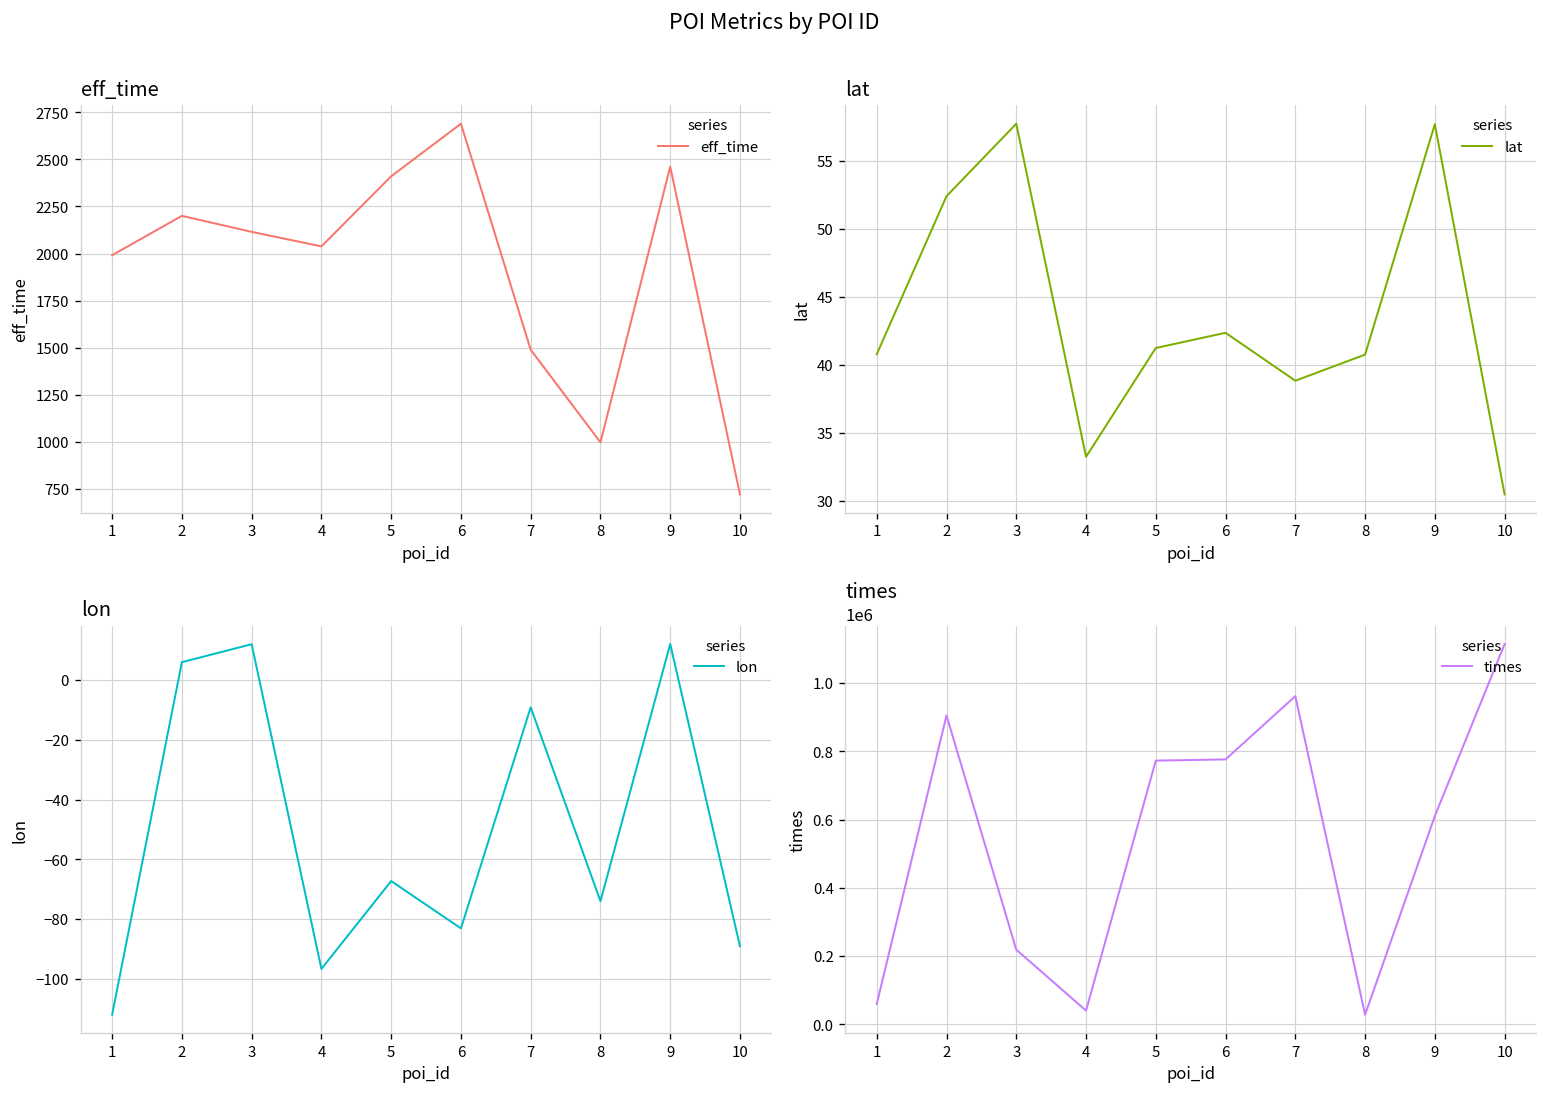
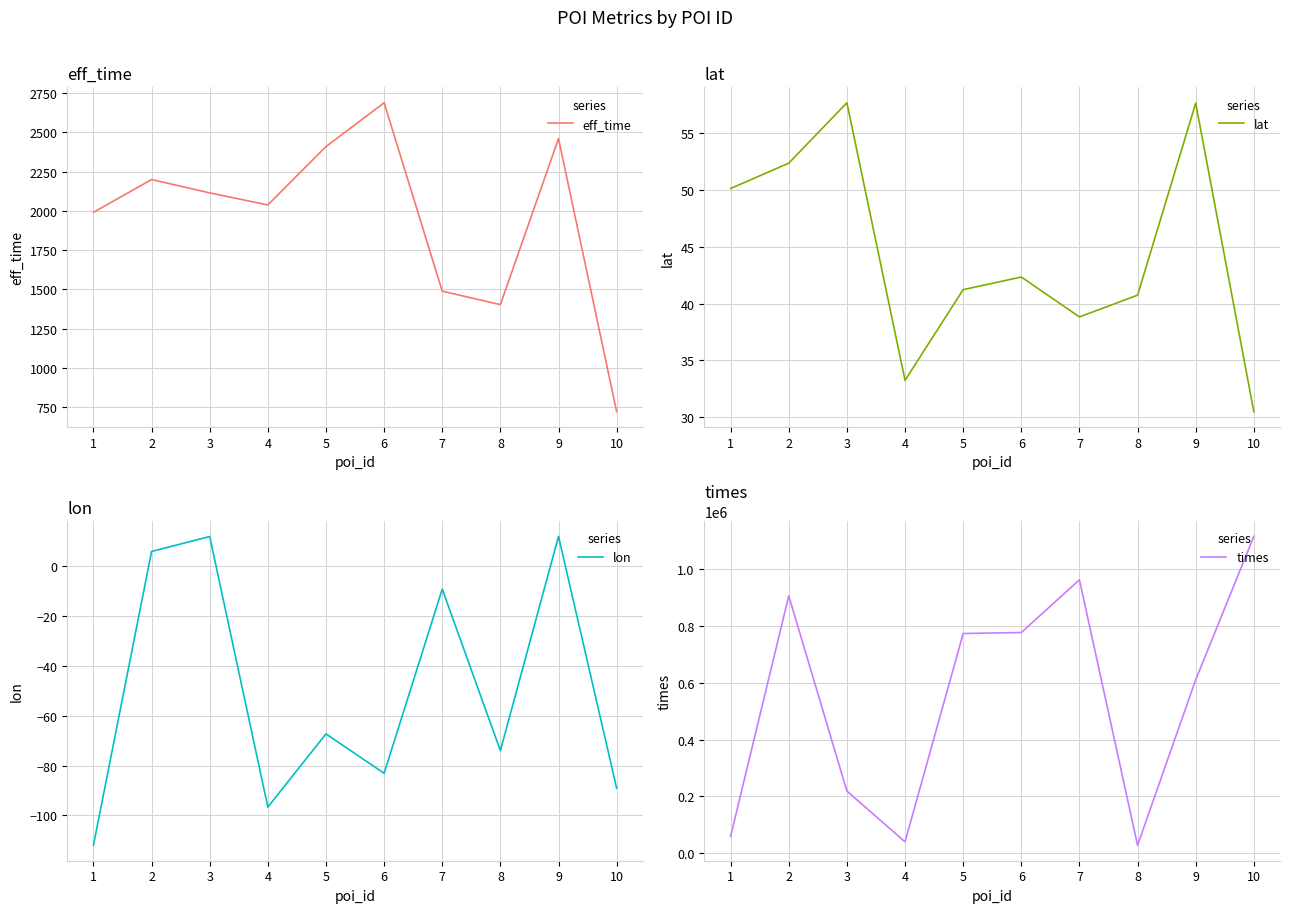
  {
    "eff_time": {
      "1": 1990,
      "2": 2200,
      "3": 2120,
      "4": 2040,
      "5": 2410,
      "6": 2690,
      "7": 1490,
-     "8": 1000,
+     "8": 1400,
      "9": 2460,
      "10": 720
    },
    "lat": {
-     "1": 40.8,
+     "1": 50.1,
      "2": 52.4,
      "3": 57.7,
      "4": 33.2,
      "5": 41.2,
      "6": 42.3,
      "7": 38.8,
      "8": 40.7,
      "9": 57.7,
      "10": 30.5
    },
    "lon": {
      "1": -112,
      "2": 6,
      "3": 12,
      "4": -97,
      "5": -67,
      "6": -83,
      "7": -9,
      "8": -74,
      "9": 12,
      "10": -89
    },
    "times": {
      "1": 60000,
      "2": 910000,
      "3": 220000,
      "4": 40000,
      "5": 770000,
      "6": 780000,
      "7": 960000,
      "8": 30000,
      "9": 610000,
      "10": 1110000
    }
  }
